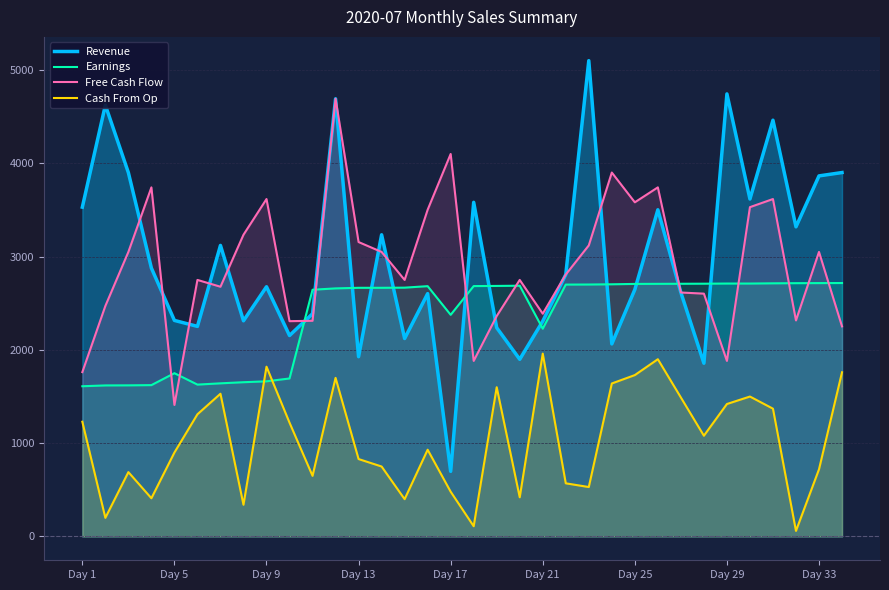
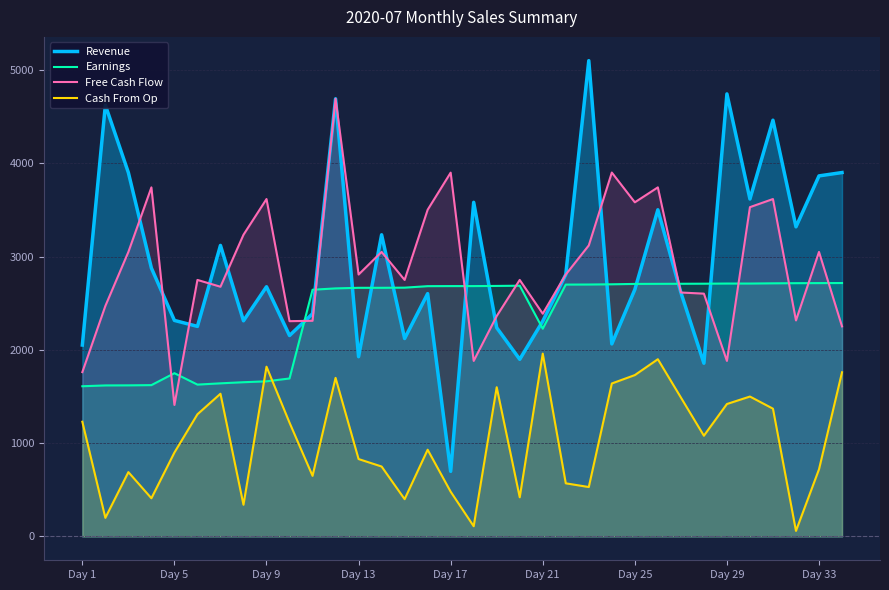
  {
    "Revenue": {
-     "Day 1": 3500,
+     "Day 1": 2100,
      "Day 5": 2300,
      "Day 9": 2700,
      "Day 13": 1900,
      "Day 17": 700,
      "Day 21": 2300,
      "Day 25": 2600,
      "Day 29": 4700,
      "Day 33": 3900
    },
    "Earnings": {
      "Day 1": 1600,
      "Day 5": 1800,
      "Day 9": 1700,
      "Day 13": 2700,
-     "Day 17": 2400,
+     "Day 17": 2700,
      "Day 21": 2200,
      "Day 25": 2700,
      "Day 29": 2700,
      "Day 33": 2700
    },
    "Free Cash Flow": {
      "Day 1": 1800,
      "Day 5": 1400,
      "Day 9": 3600,
-     "Day 13": 3200,
-     "Day 17": 4100,
+     "Day 13": 2800,
+     "Day 17": 3900,
      "Day 21": 2400,
      "Day 25": 3600,
      "Day 29": 1900,
      "Day 33": 3100
    },
    "Cash From Op": {
      "Day 1": 1200,
      "Day 5": 900,
      "Day 9": 1800,
      "Day 13": 800,
      "Day 17": 500,
      "Day 21": 2000,
      "Day 25": 1700,
      "Day 29": 1400,
      "Day 33": 700
    }
  }
